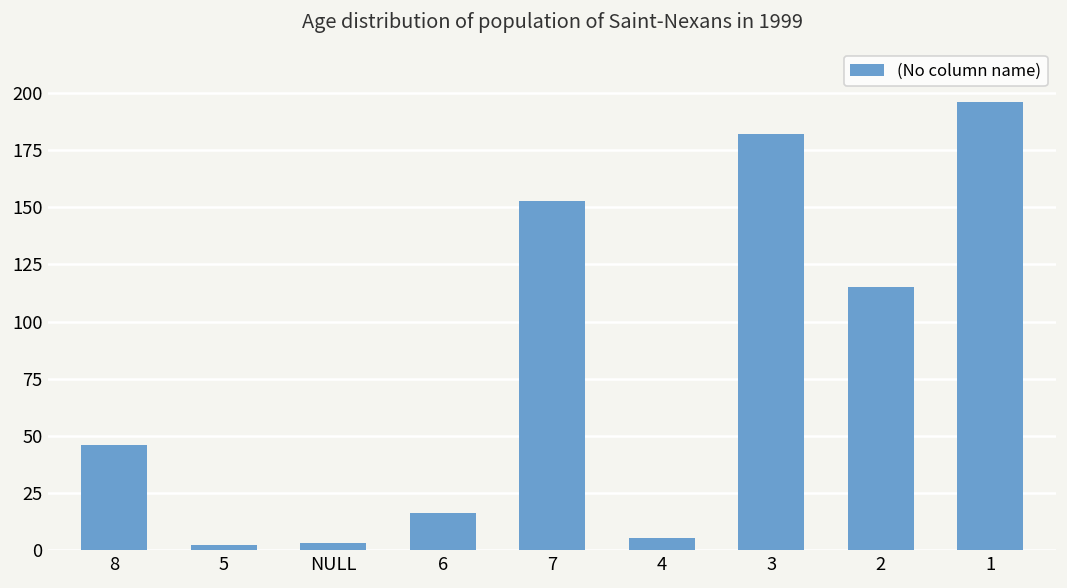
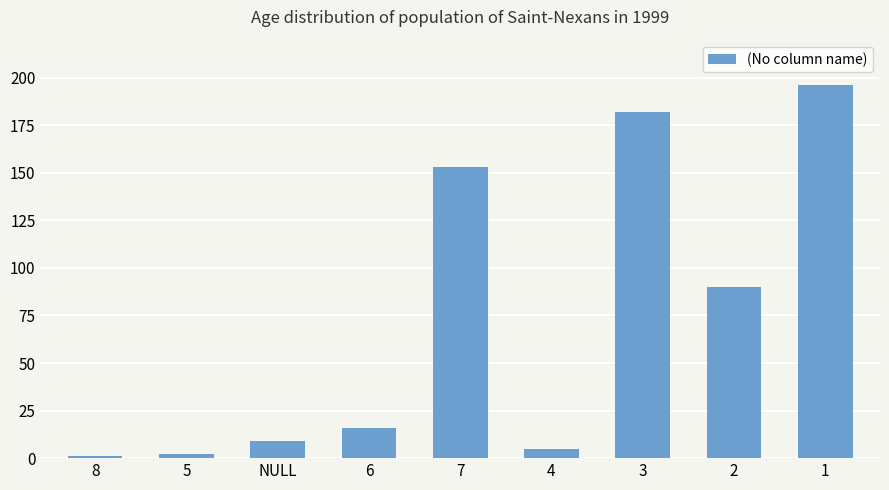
  {
-   "8": 46,
+   "8": 1,
    "5": 2,
-   "NULL": 3,
+   "NULL": 9,
    "6": 16,
    "7": 153,
    "4": 5,
    "3": 182,
-   "2": 115,
+   "2": 90,
    "1": 196
  }
